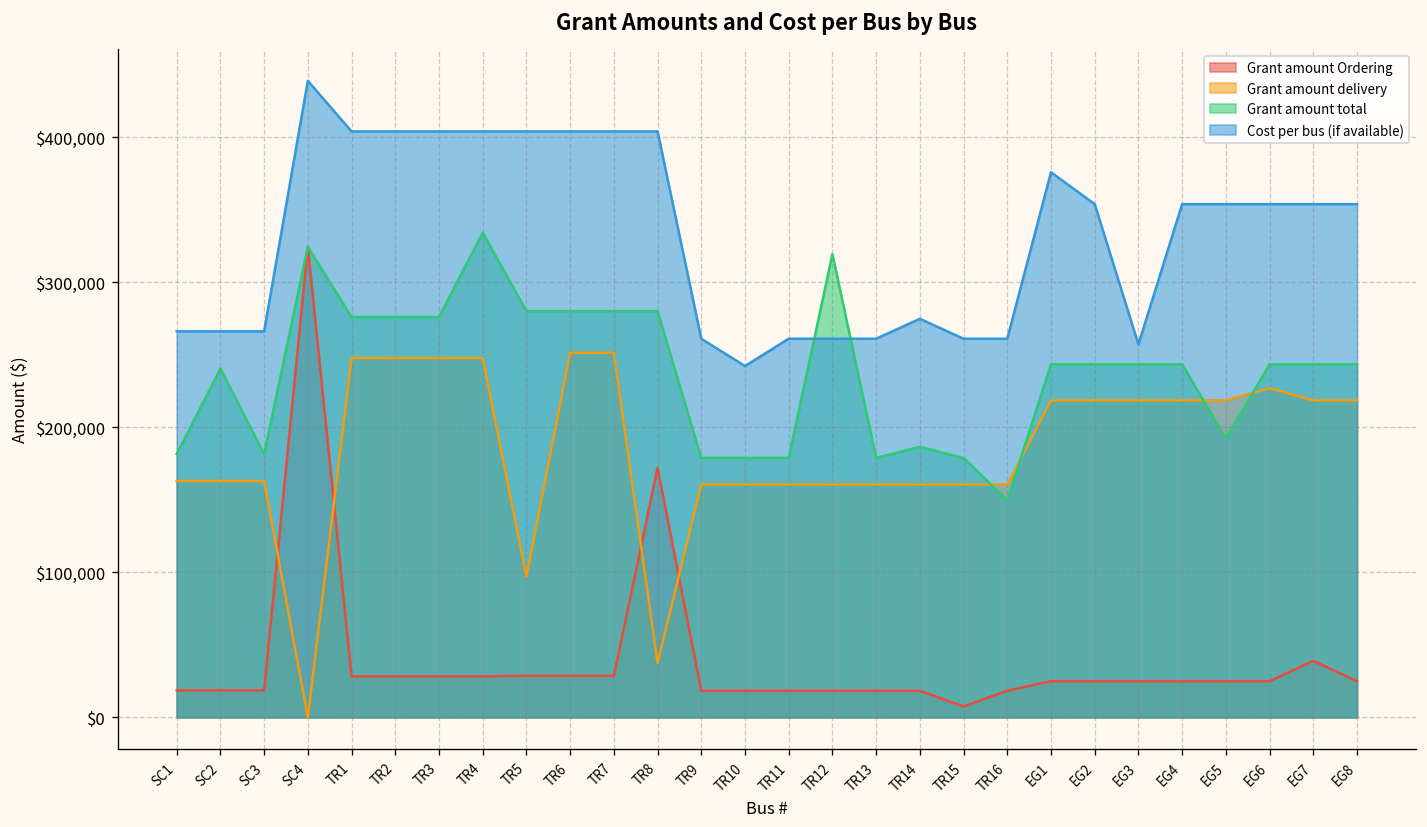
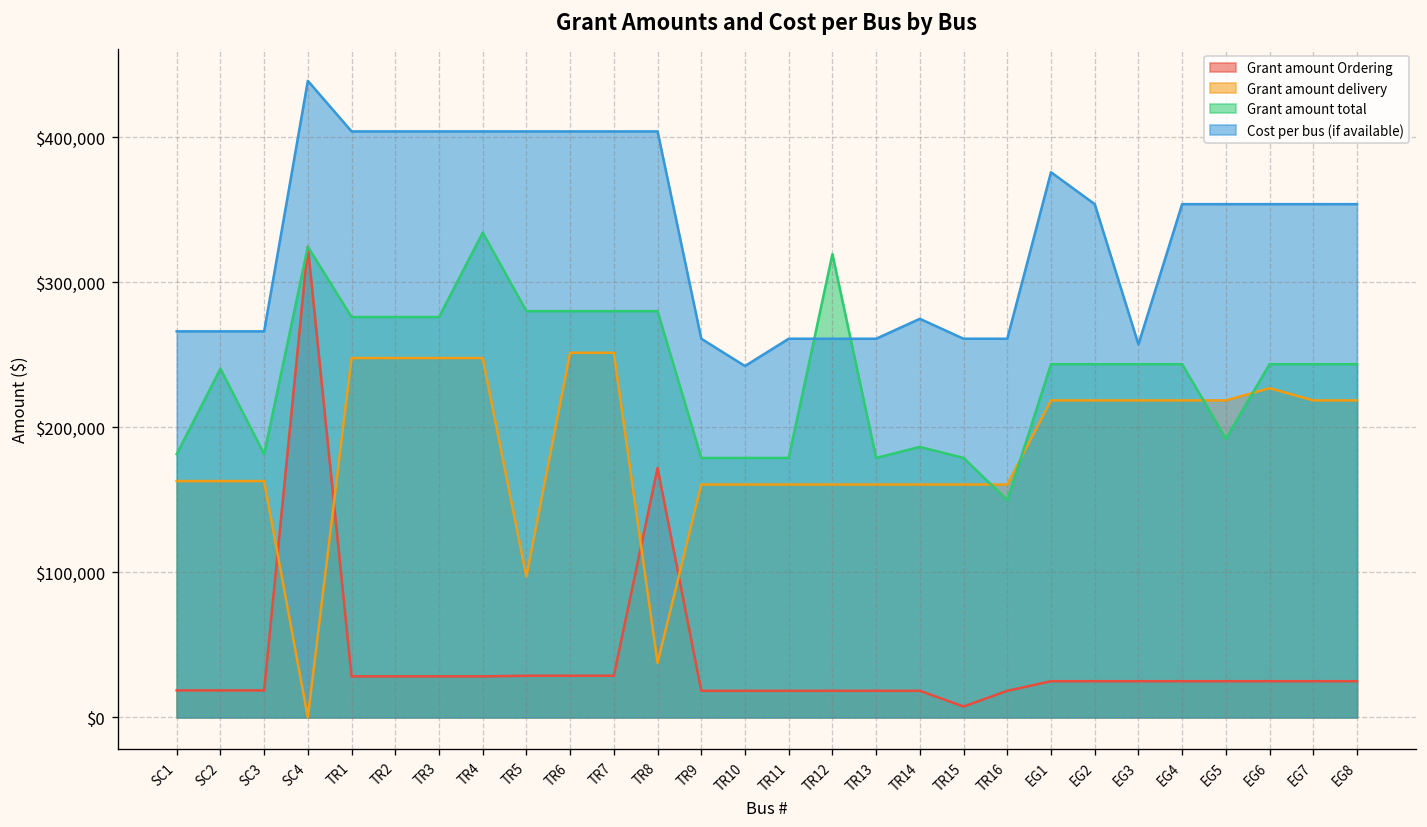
  {
    "Grant amount Ordering": {
      "SC1": "$19,000",
      "SC2": "$19,000",
      "SC3": "$19,000",
      "TR1": "$28,000",
      "TR2": "$28,000",
      "TR3": "$28,000",
      "TR4": "$28,000",
      "TR5": "$29,000",
      "TR6": "$29,000",
      "TR7": "$29,000",
      "TR8": "$172,000",
      "TR9": "$18,000",
      "TR10": "$18,000",
      "TR11": "$18,000",
      "TR12": "$18,000",
      "TR13": "$18,000",
      "TR14": "$18,000",
      "TR15": "$8,000",
      "TR16": "$18,000",
      "EG1": "$25,000",
      "EG2": "$25,000",
      "EG3": "$25,000",
      "EG4": "$25,000",
      "EG5": "$25,000",
      "EG6": "$25,000",
-     "EG7": "$39,000",
+     "EG7": "$25,000",
      "EG8": "$25,000"
    },
    "Grant amount delivery": {
      "SC1": "$163,000",
      "SC2": "$163,000",
      "SC3": "$163,000",
      "SC4": "$0",
      "TR1": "$248,000",
      "TR2": "$248,000",
      "TR3": "$248,000",
      "TR4": "$248,000",
      "TR5": "$97,000",
      "TR6": "$251,000",
      "TR7": "$251,000",
      "TR8": "$38,000",
      "TR9": "$161,000",
      "TR10": "$161,000",
      "TR11": "$161,000",
      "TR12": "$161,000",
      "TR13": "$161,000",
      "TR14": "$161,000",
      "TR15": "$161,000",
      "TR16": "$161,000",
      "EG1": "$219,000",
      "EG2": "$219,000",
      "EG3": "$219,000",
      "EG4": "$219,000",
      "EG5": "$219,000",
      "EG6": "$227,000",
      "EG7": "$219,000",
      "EG8": "$219,000"
    },
    "Grant amount total": {
      "SC1": "$182,000",
      "SC2": "$240,000",
      "SC3": "$182,000",
      "TR1": "$276,000",
      "TR2": "$276,000",
      "TR3": "$276,000",
      "TR4": "$334,000",
      "TR5": "$280,000",
      "TR6": "$280,000",
      "TR7": "$280,000",
      "TR8": "$280,000",
      "TR9": "$179,000",
      "TR10": "$179,000",
      "TR11": "$179,000",
      "TR12": "$320,000",
      "TR13": "$179,000",
      "TR14": "$187,000",
      "TR15": "$179,000",
      "TR16": "$150,000",
      "EG1": "$244,000",
      "EG2": "$244,000",
      "EG3": "$244,000",
      "EG4": "$244,000",
      "EG5": "$192,000",
      "EG6": "$244,000",
      "EG7": "$244,000",
      "EG8": "$244,000"
    },
    "Cost per bus (if available)": {
      "SC1": "$266,000",
      "SC2": "$266,000",
      "SC3": "$266,000",
      "SC4": "$439,000",
      "TR1": "$404,000",
      "TR2": "$404,000",
      "TR3": "$404,000",
      "TR4": "$404,000",
      "TR5": "$404,000",
      "TR6": "$404,000",
      "TR7": "$404,000",
      "TR8": "$404,000",
      "TR9": "$261,000",
      "TR10": "$242,000",
      "TR11": "$261,000",
      "TR12": "$261,000",
      "TR13": "$261,000",
      "TR14": "$275,000",
      "TR15": "$261,000",
      "TR16": "$261,000",
      "EG1": "$376,000",
      "EG2": "$354,000",
      "EG3": "$257,000",
      "EG4": "$354,000",
      "EG5": "$354,000",
      "EG6": "$354,000",
      "EG7": "$354,000",
      "EG8": "$354,000"
    }
  }
